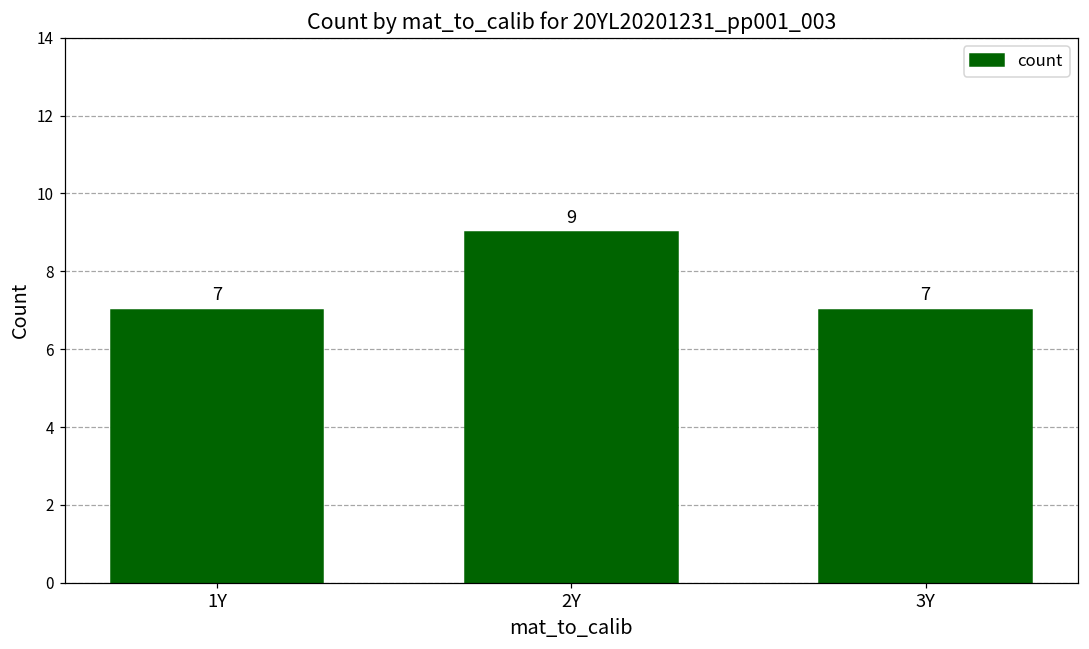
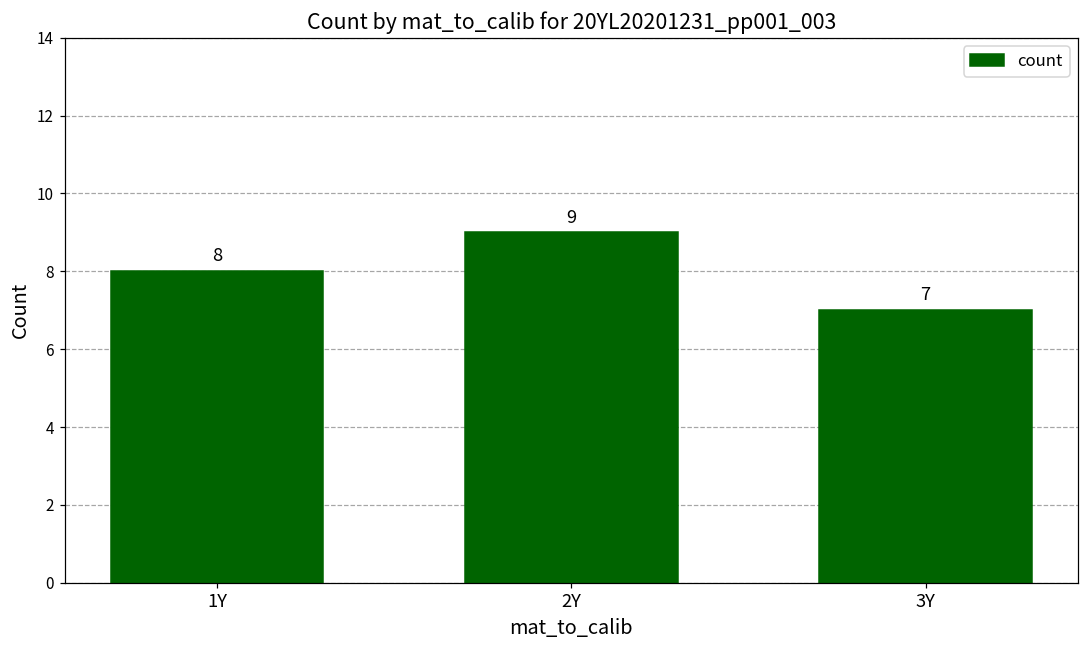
  {
-   "1Y": 7,
+   "1Y": 8,
    "2Y": 9,
    "3Y": 7
  }
